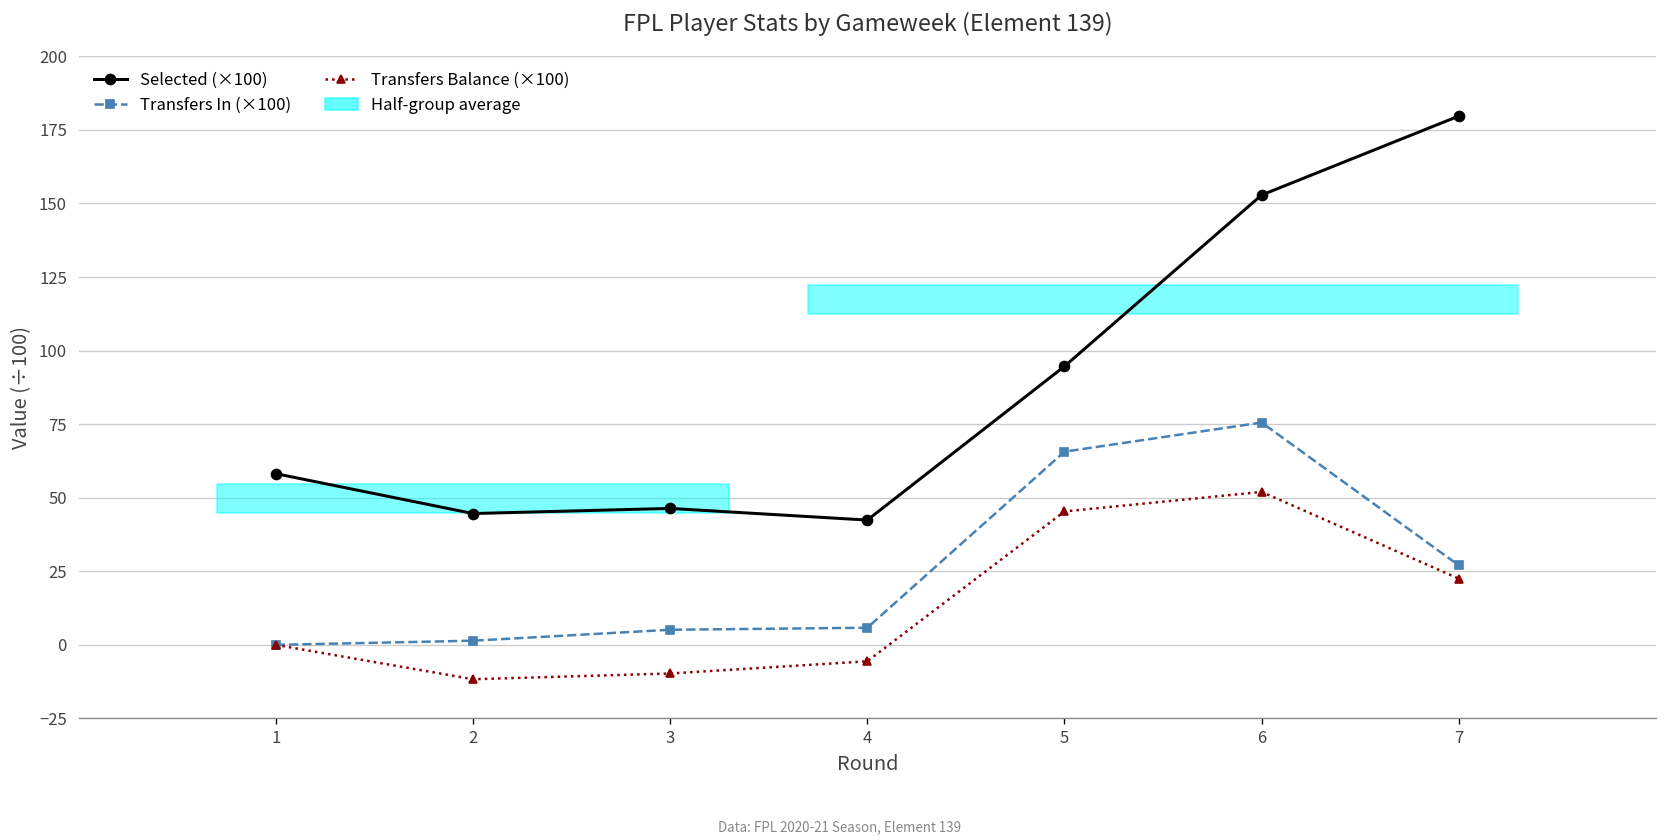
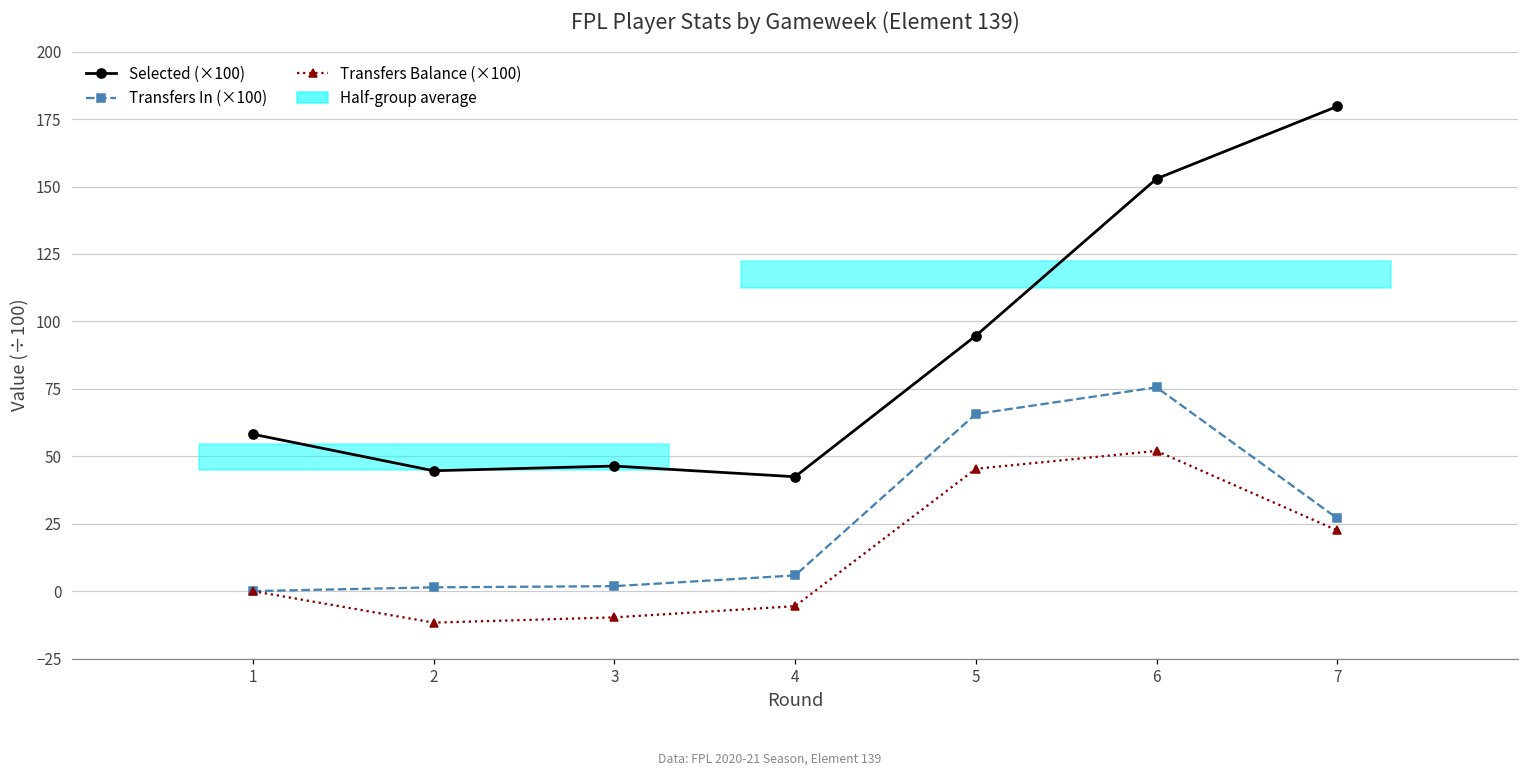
  {
    "Selected (×100)": {
      "1": 58,
      "2": 45,
      "3": 46,
      "4": 42,
      "5": 95,
      "6": 153,
      "7": 180
    },
    "Transfers In (×100)": {
      "2": 1,
-     "3": 5,
+     "3": 2,
      "4": 6,
      "5": 66,
      "6": 76,
      "7": 27
    },
    "Transfers Balance (×100)": {
      "2": -12,
      "3": -10,
      "4": -6,
      "5": 45,
      "6": 52,
      "7": 23
    }
  }
